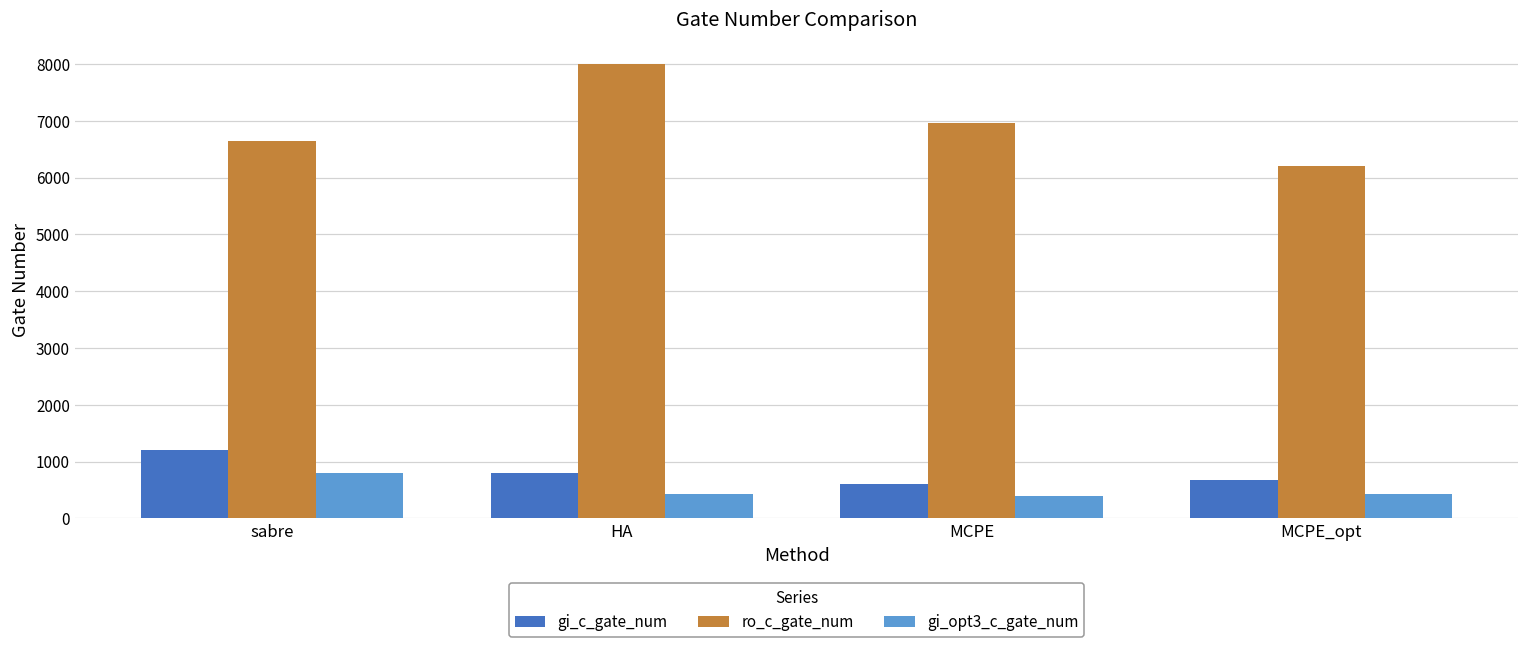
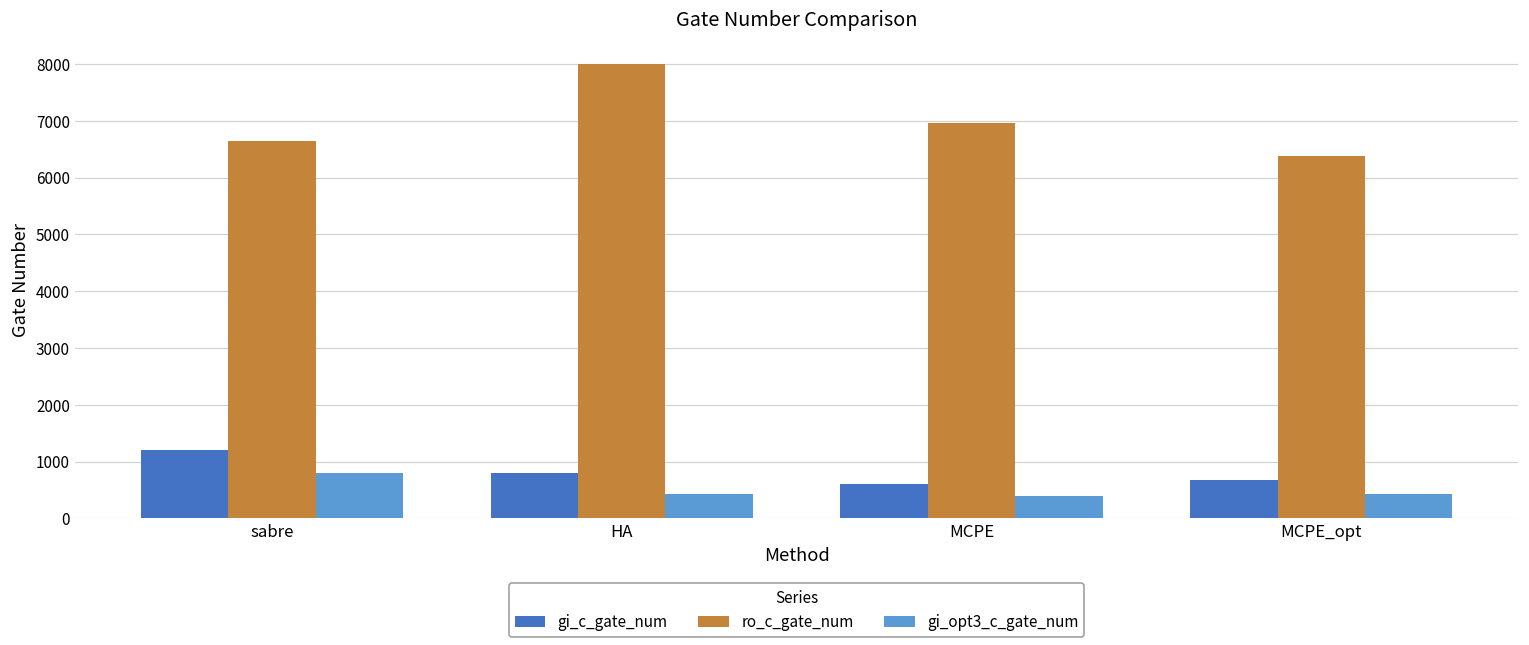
  {
    "ro_c_gate_num": {
      "sabre": 6600,
      "HA": 8000,
      "MCPE": 7000,
-     "MCPE_opt": 6200
+     "MCPE_opt": 6400
    }
  }
